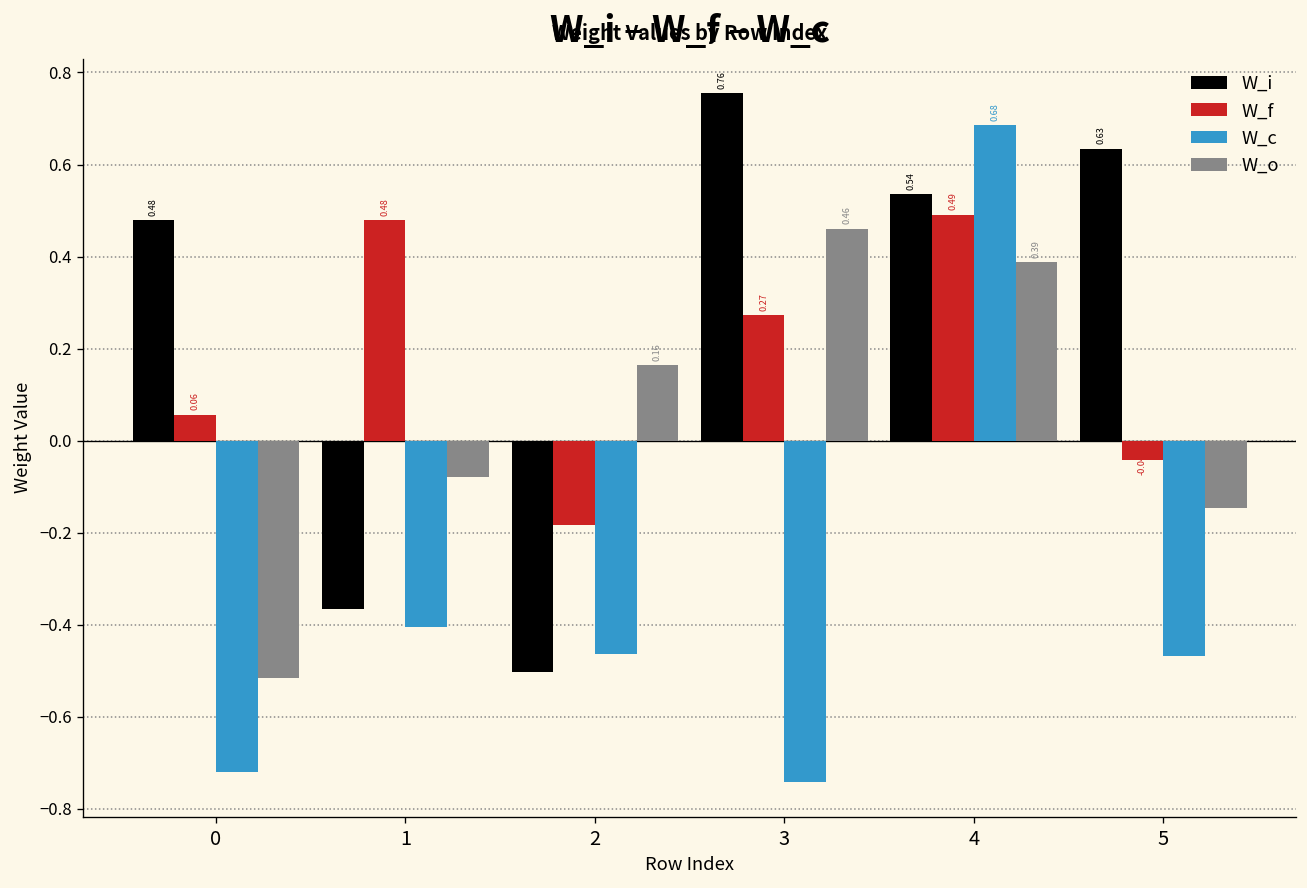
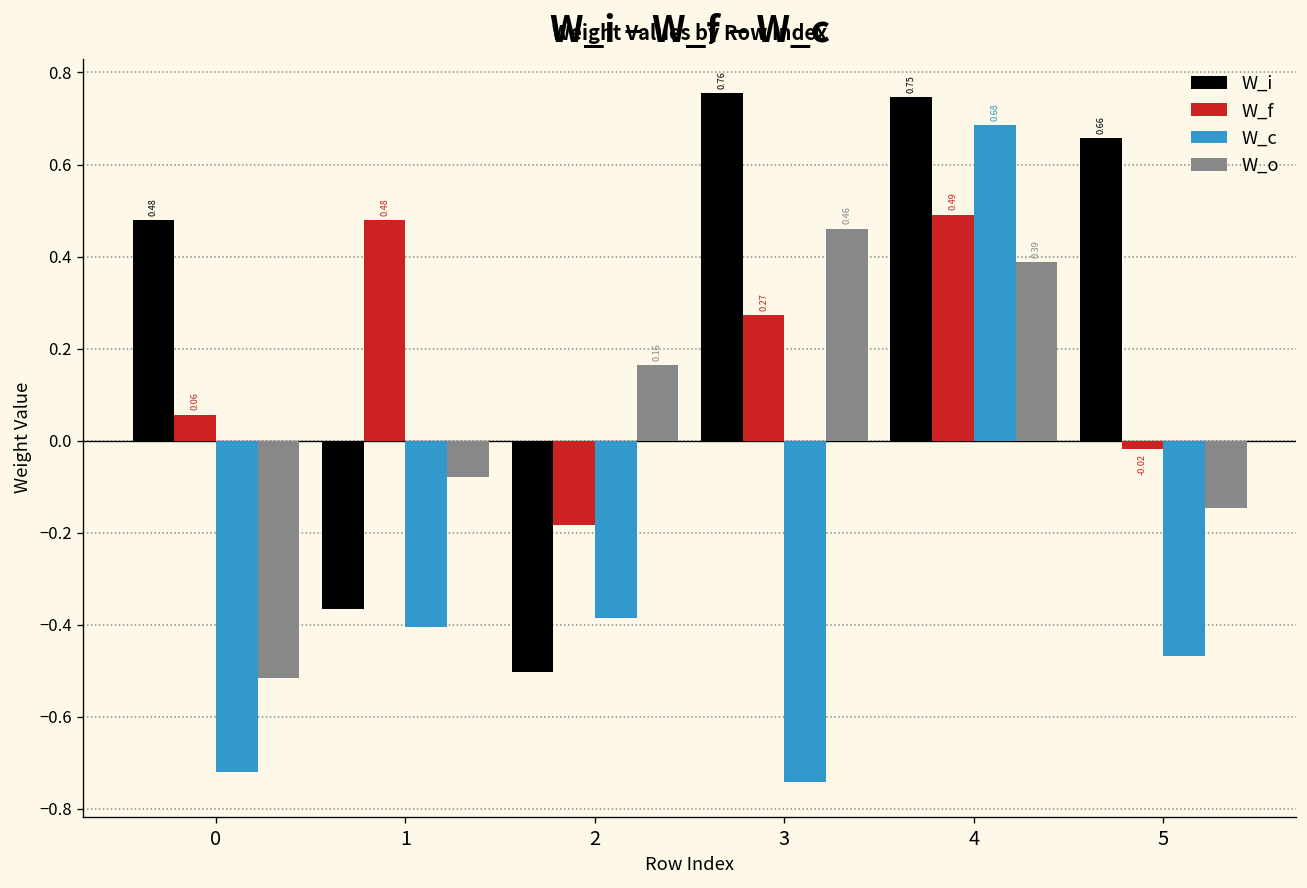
  {
    "W_i": {
      "0": 0.48,
      "3": 0.76,
-     "4": 0.54,
-     "5": 0.63
+     "4": 0.75,
+     "5": 0.66
    },
    "W_f": {
      "0": 0.06,
      "1": 0.48,
      "3": 0.27,
      "4": 0.49,
-     "5": -0.04
+     "5": -0.02
    },
    "W_c": {
      "0": -0.72,
      "1": -0.41,
-     "2": -0.46,
+     "2": -0.39,
      "3": -0.74,
      "5": -0.47
    },
    "W_o": {
      "2": 0.16,
      "3": 0.46,
      "4": 0.39
    }
  }
